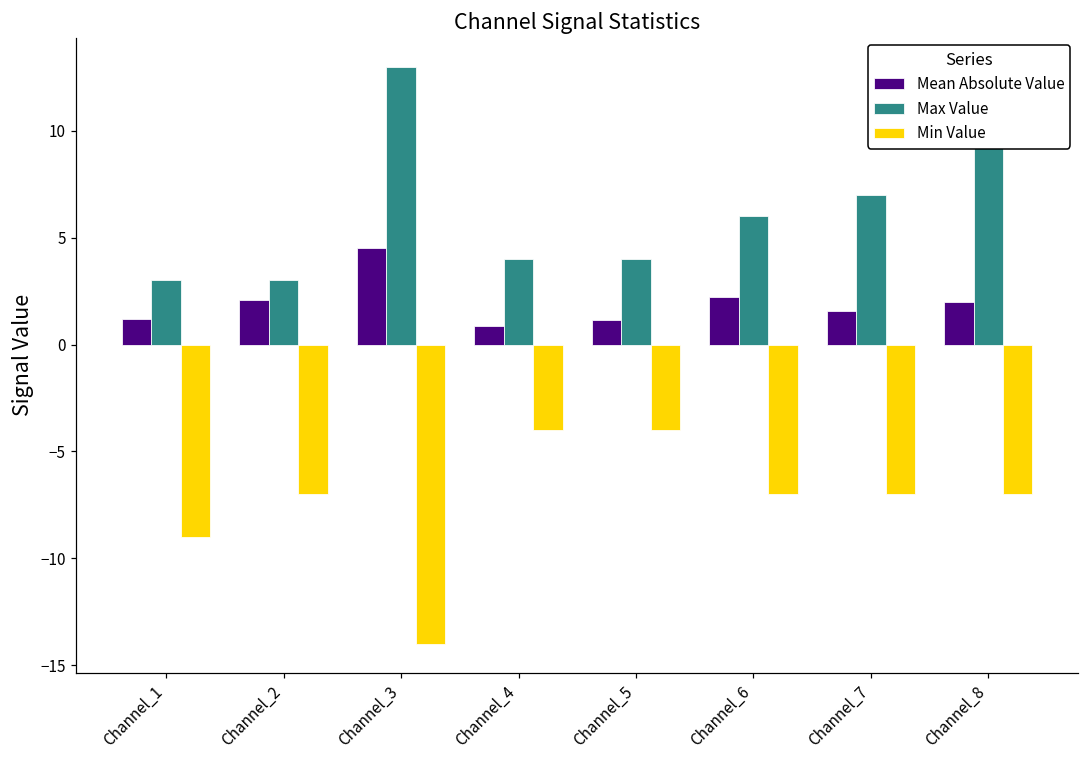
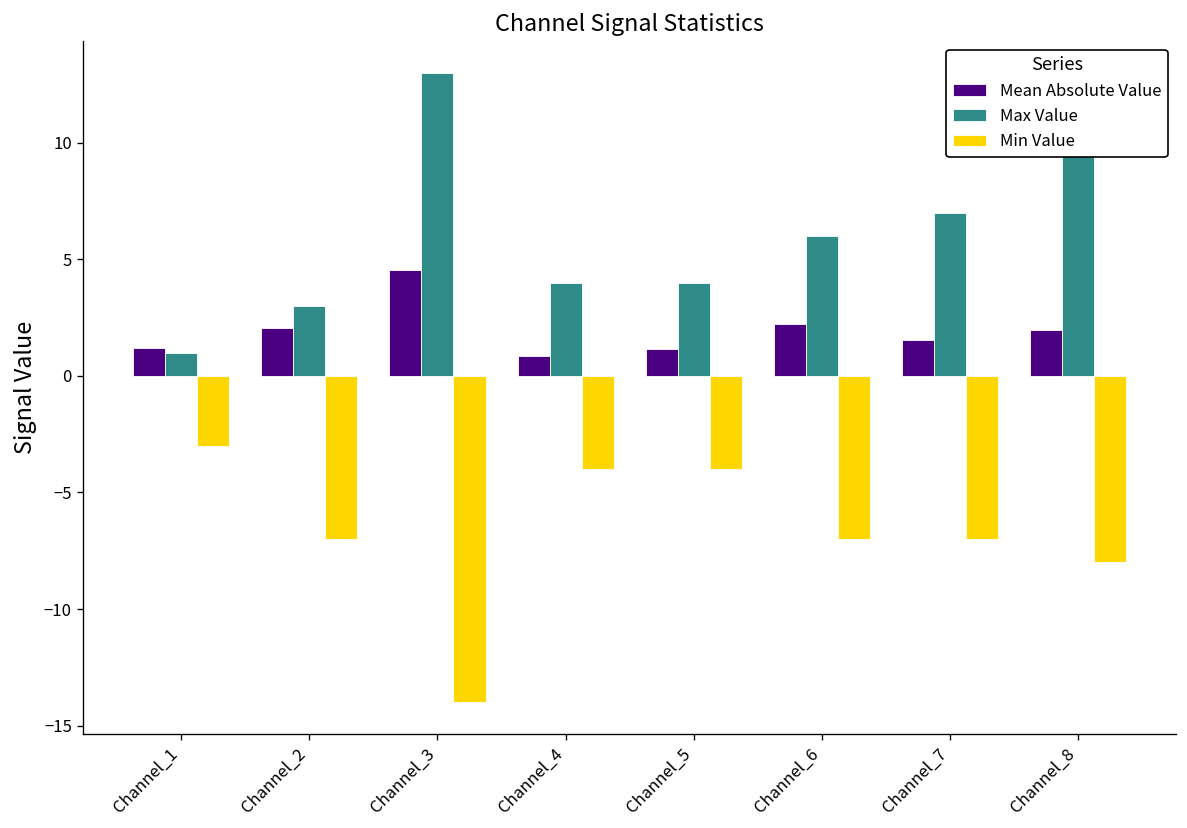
  {
    "Mean Absolute Value": {
      "Channel_1": 1.2,
      "Channel_2": 2,
      "Channel_3": 4.5,
      "Channel_4": 0.9,
      "Channel_5": 1.1,
      "Channel_6": 2.2,
      "Channel_7": 1.6,
      "Channel_8": 2
    },
    "Max Value": {
-     "Channel_1": 3,
+     "Channel_1": 1,
      "Channel_2": 3,
      "Channel_3": 13,
      "Channel_4": 4,
      "Channel_5": 4,
      "Channel_6": 6,
      "Channel_7": 7
    },
    "Min Value": {
-     "Channel_1": -9,
+     "Channel_1": -3,
      "Channel_2": -7,
      "Channel_3": -14,
      "Channel_4": -4,
      "Channel_5": -4,
      "Channel_6": -7,
      "Channel_7": -7,
-     "Channel_8": -7
+     "Channel_8": -8
    }
  }
